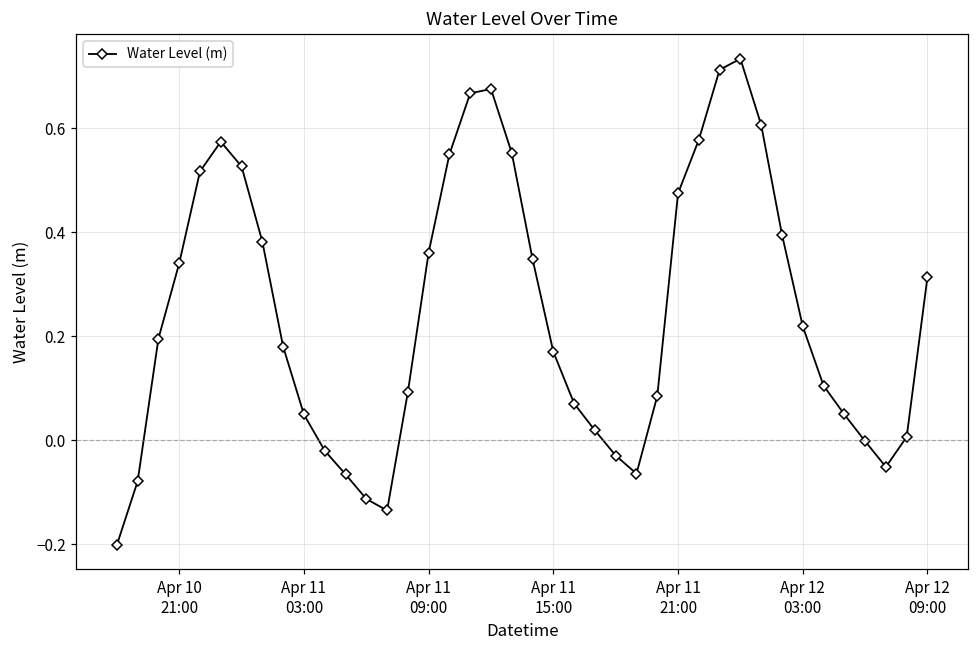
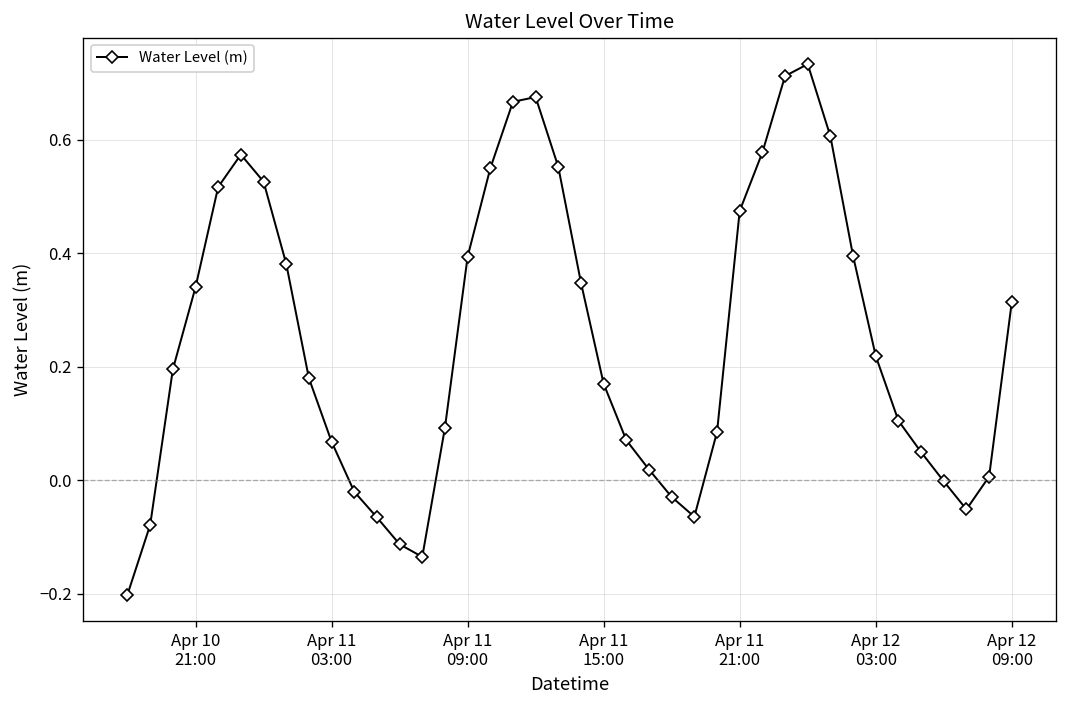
  {
    "Apr 10 21:00": 0.34,
-   "Apr 11 03:00": 0.05,
-   "Apr 11 09:00": 0.36,
+   "Apr 11 03:00": 0.07,
+   "Apr 11 09:00": 0.39,
    "Apr 11 15:00": 0.17,
    "Apr 11 21:00": 0.47,
    "Apr 12 03:00": 0.22,
    "Apr 12 09:00": 0.31
  }
